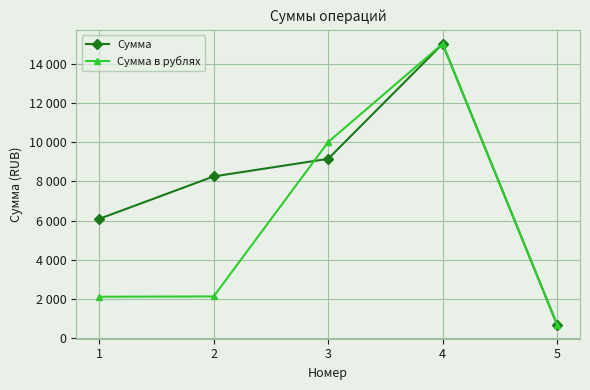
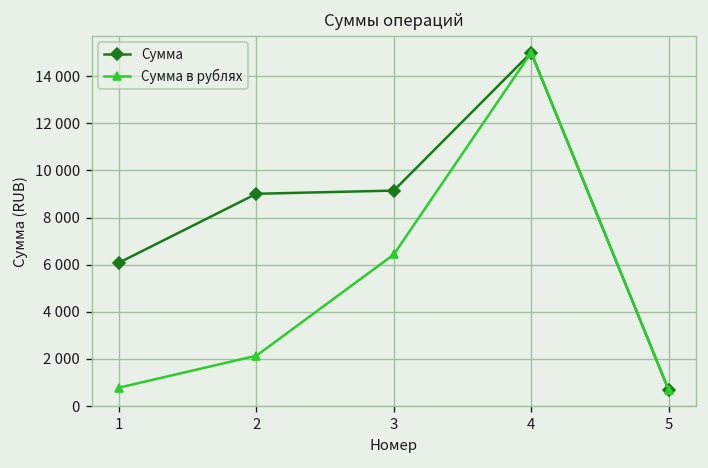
  {
    "Сумма": {
      "1": 6100,
-     "2": 8300,
+     "2": 9000,
      "3": 9100
    },
    "Сумма в рублях": {
-     "1": 2100,
+     "1": 800,
      "2": 2100,
-     "3": 10000
+     "3": 6400
    }
  }
